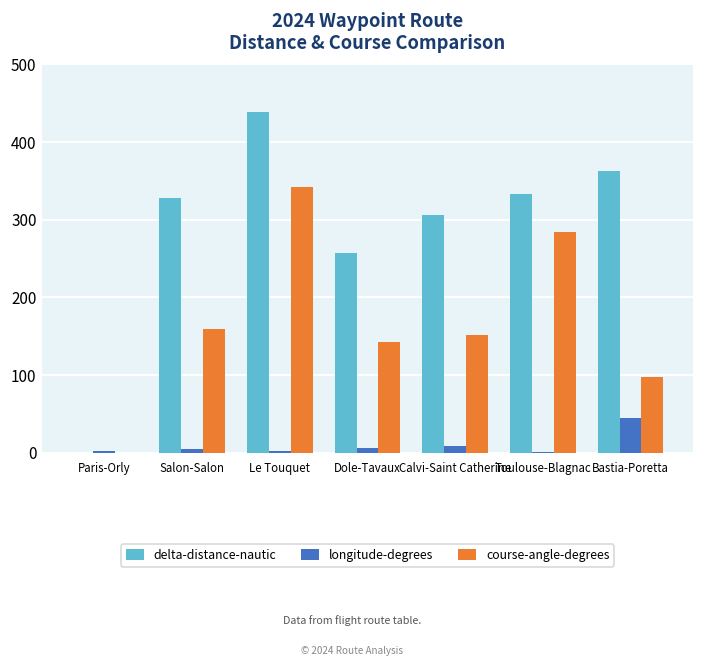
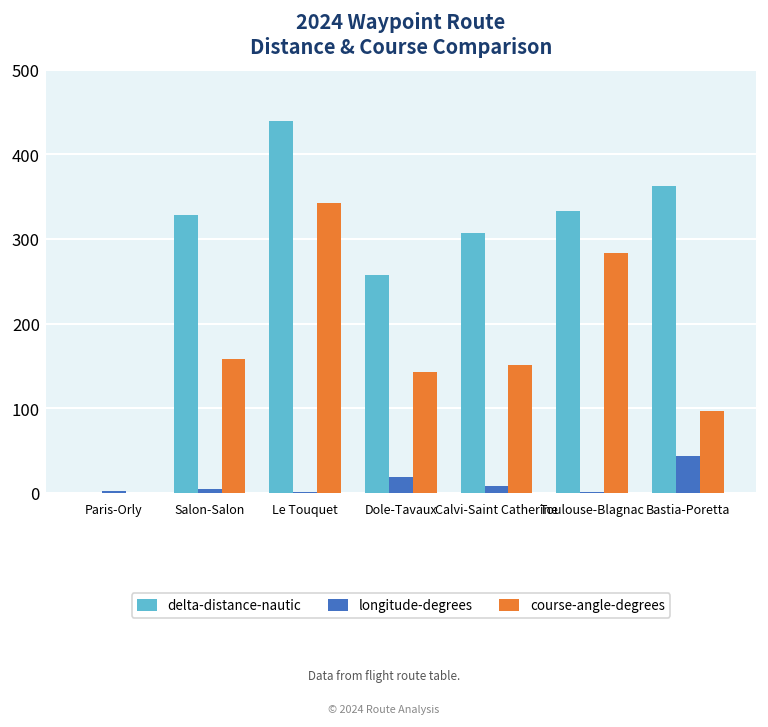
  {
    "longitude-degrees": {
      "Salon-Salon": 10,
-     "Dole-Tavaux": 10,
+     "Dole-Tavaux": 20,
      "Bastia-Poretta": 40
    }
  }
